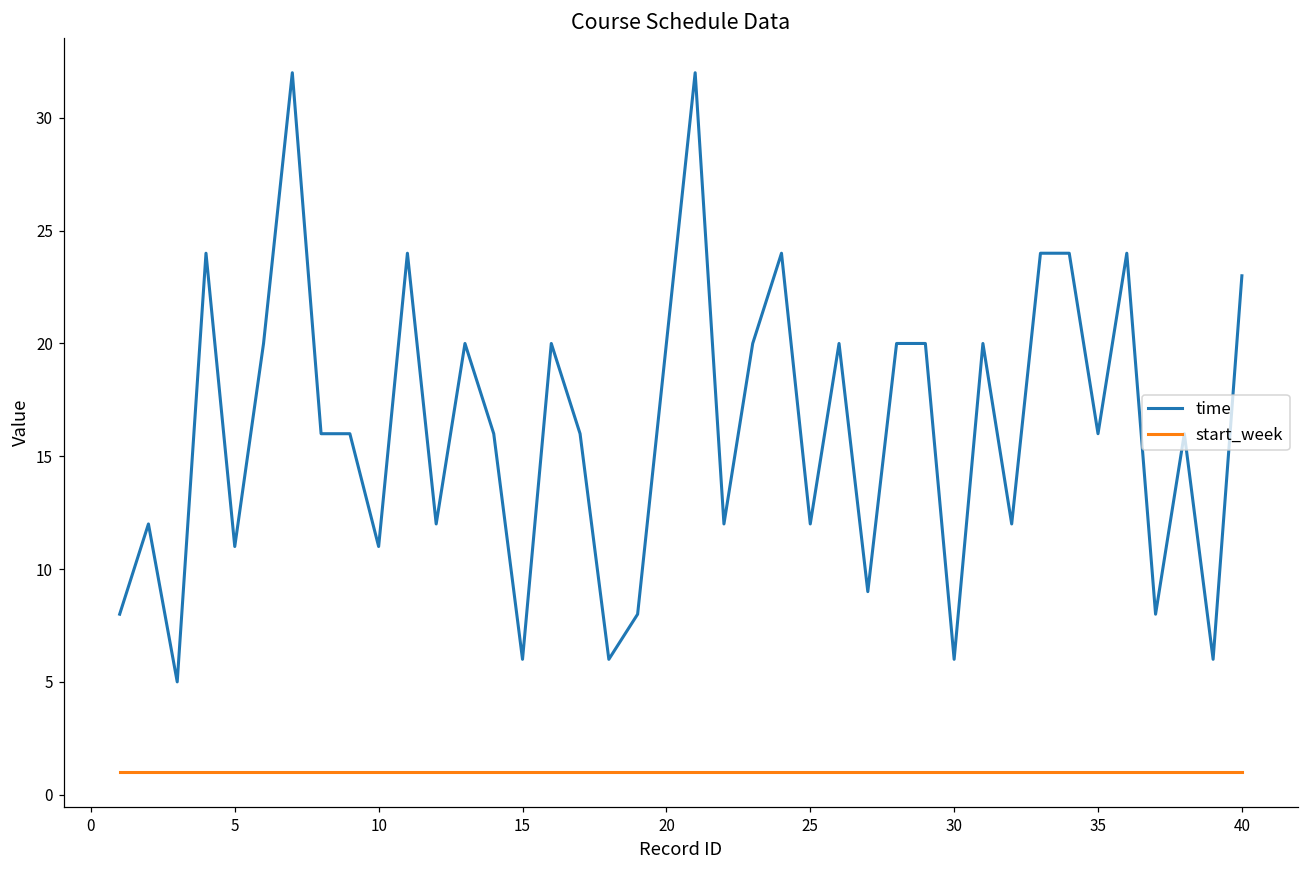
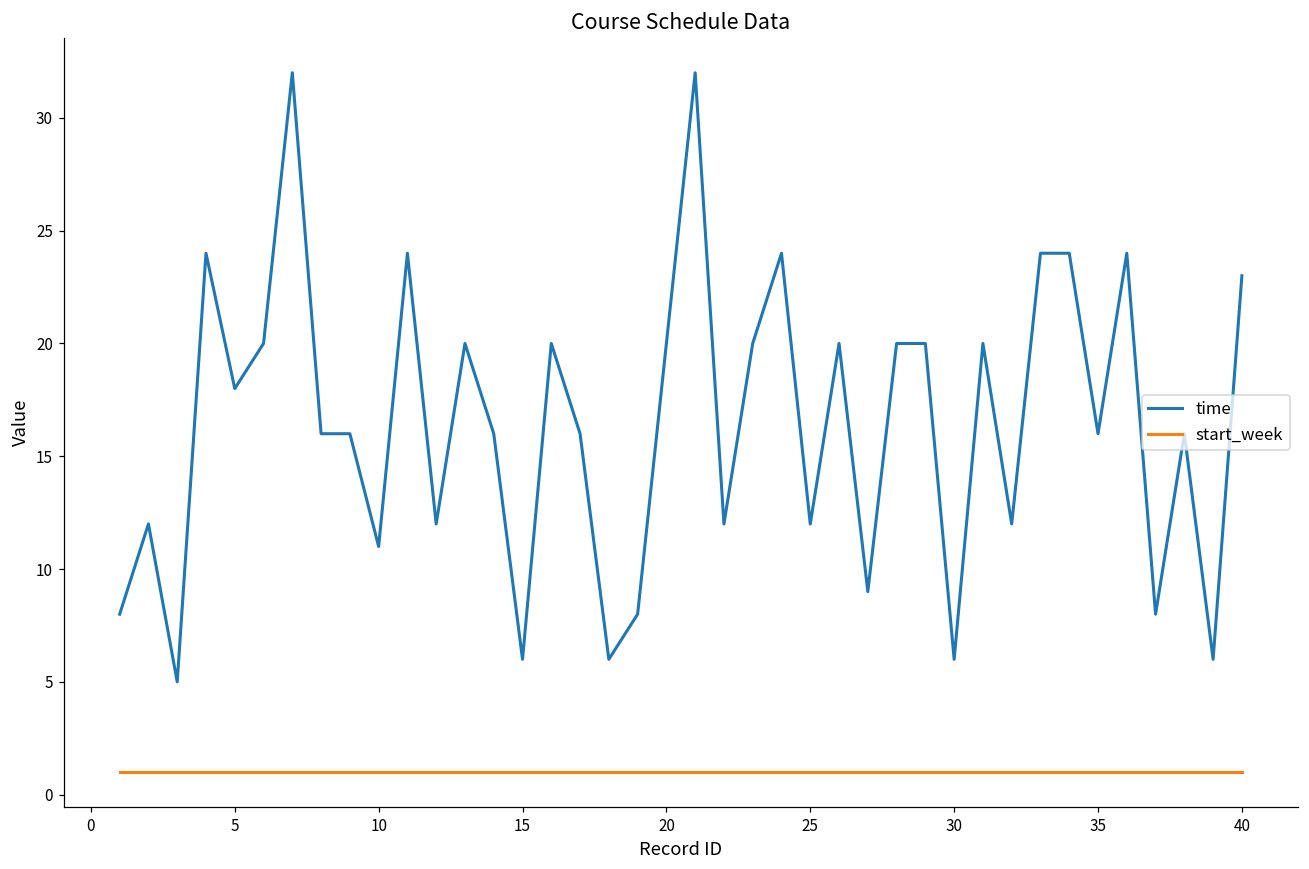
  {
    "time": {
-     "5": 11,
+     "5": 18,
      "10": 11,
      "15": 6,
      "20": 20,
      "25": 12,
      "30": 6,
      "35": 16,
      "40": 23
    },
    "start_week": {
      "5": 1,
      "10": 1,
      "15": 1,
      "20": 1,
      "25": 1,
      "30": 1,
      "35": 1,
      "40": 1
    }
  }
